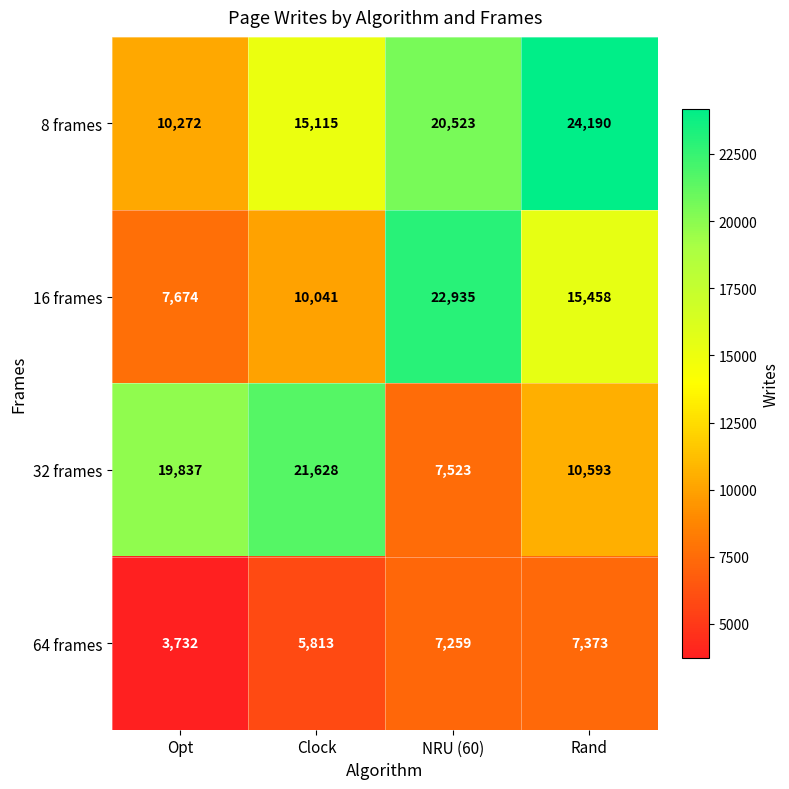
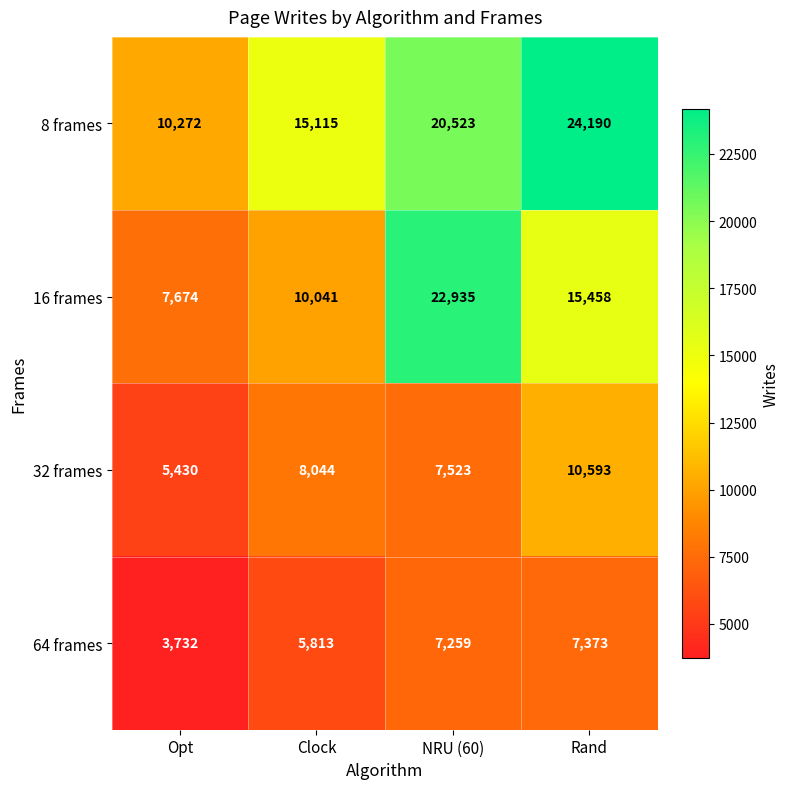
  {
    "8 frames": {
      "Opt": "10,272",
      "Clock": "15,115",
      "NRU (60)": "20,523",
      "Rand": "24,190"
    },
    "16 frames": {
      "Opt": "7,674",
      "Clock": "10,041",
      "NRU (60)": "22,935",
      "Rand": "15,458"
    },
    "32 frames": {
-     "Opt": "19,837",
-     "Clock": "21,628",
+     "Opt": "5,430",
+     "Clock": "8,044",
      "NRU (60)": "7,523",
      "Rand": "10,593"
    },
    "64 frames": {
      "Opt": "3,732",
      "Clock": "5,813",
      "NRU (60)": "7,259",
      "Rand": "7,373"
    }
  }
